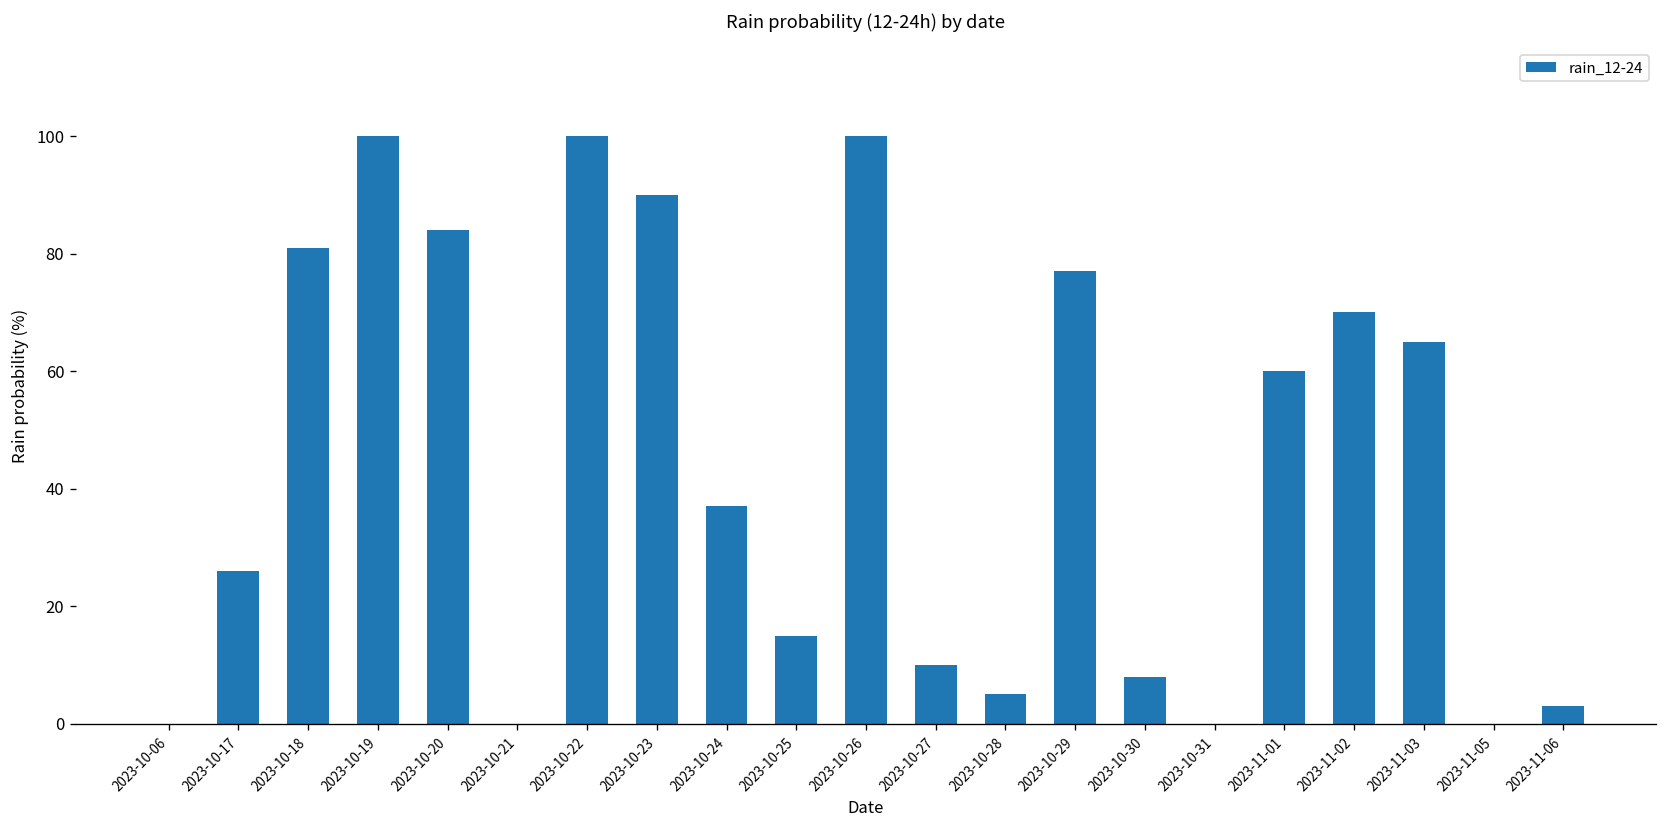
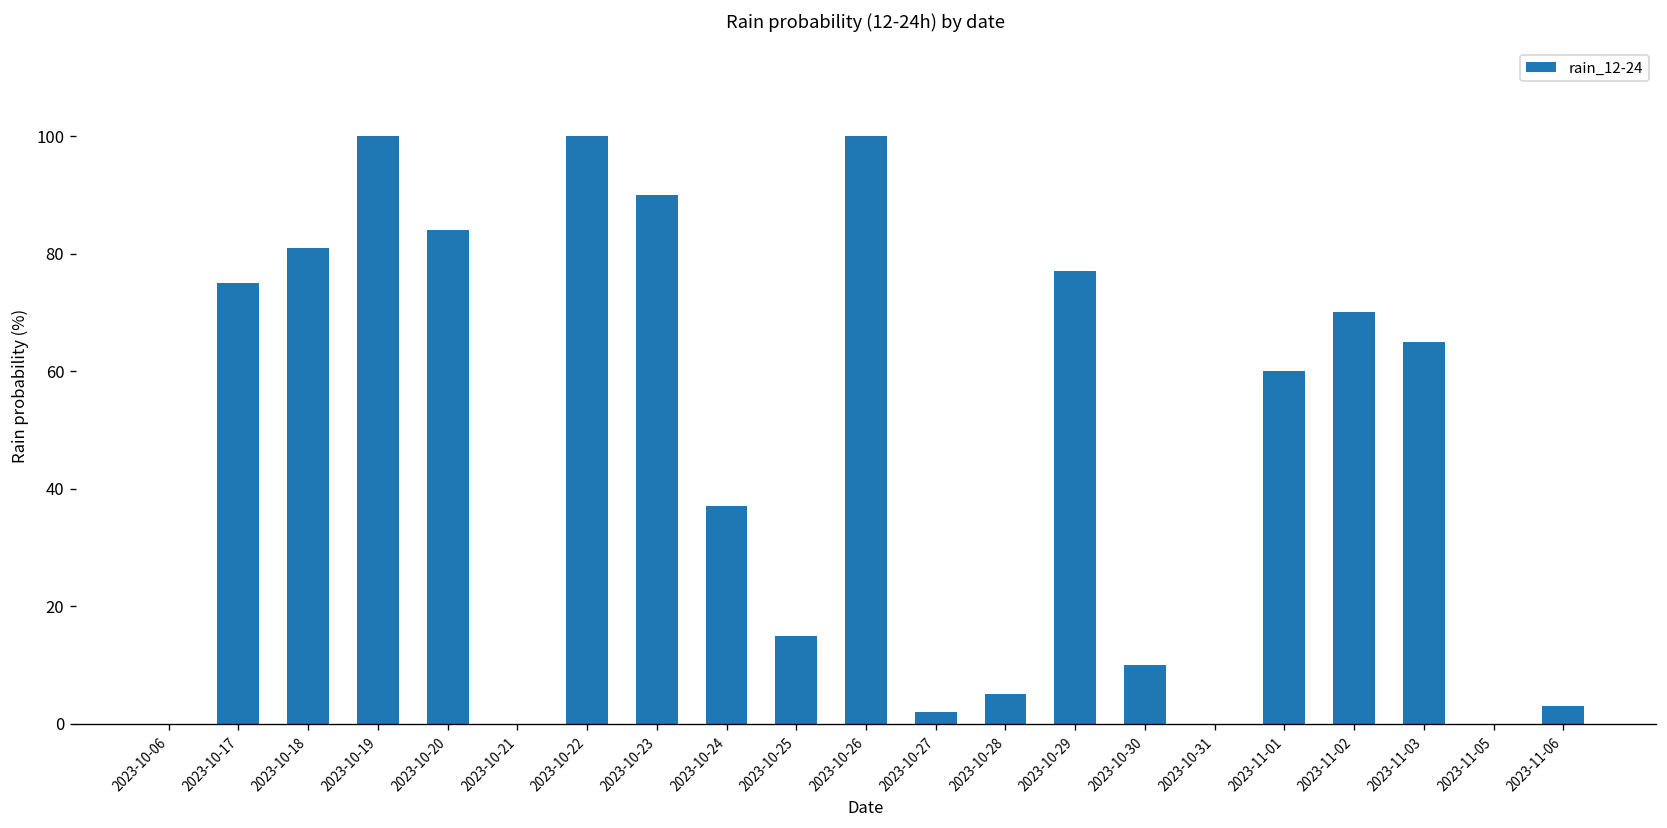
  {
    "2023-10-06": 0,
-   "2023-10-17": 26,
+   "2023-10-17": 75,
    "2023-10-18": 81,
    "2023-10-19": 100,
    "2023-10-20": 84,
    "2023-10-21": 0,
    "2023-10-22": 100,
    "2023-10-23": 90,
    "2023-10-24": 37,
    "2023-10-25": 15,
    "2023-10-26": 100,
-   "2023-10-27": 10,
+   "2023-10-27": 2,
    "2023-10-28": 5,
    "2023-10-29": 77,
-   "2023-10-30": 8,
+   "2023-10-30": 10,
    "2023-10-31": 0,
    "2023-11-01": 60,
    "2023-11-02": 70,
    "2023-11-03": 65,
    "2023-11-05": 0,
    "2023-11-06": 3
  }
